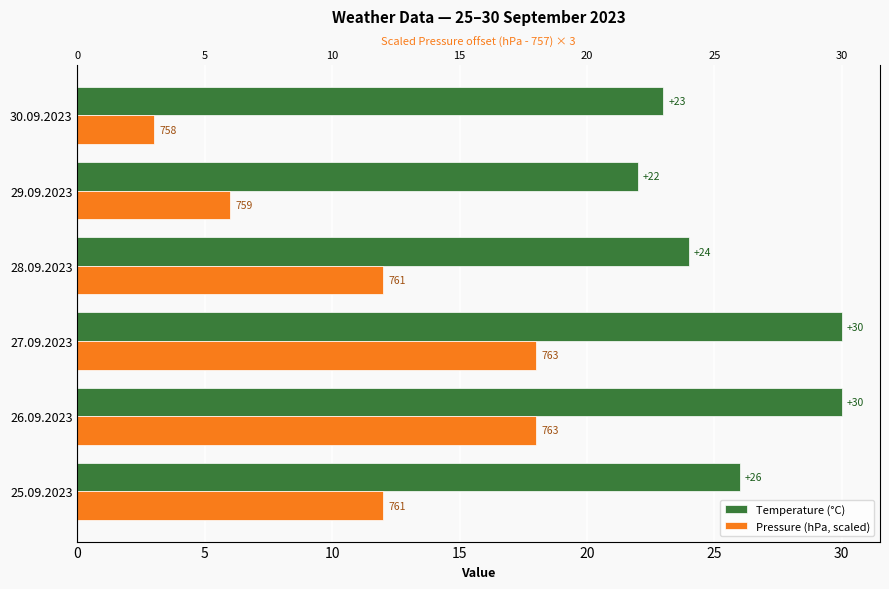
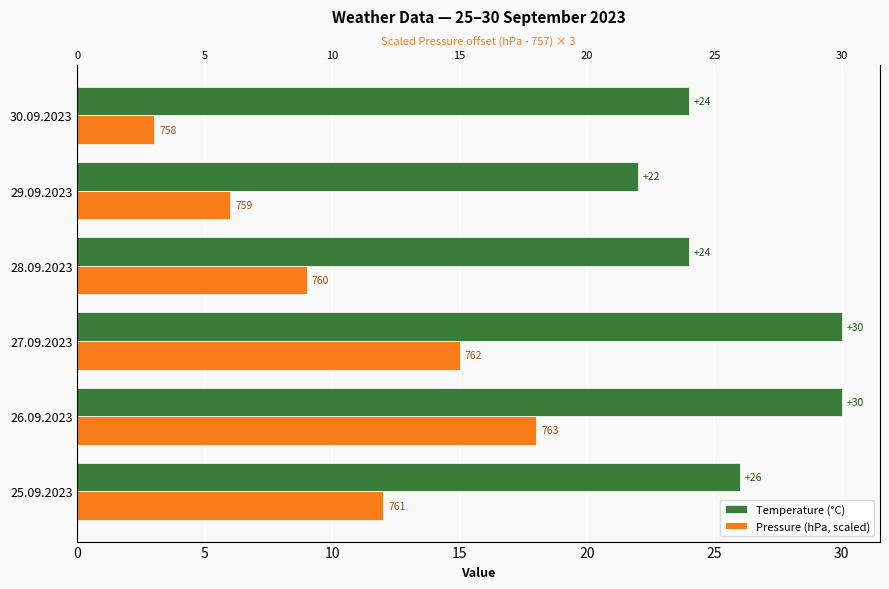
  {
    "Temperature (°C)": {
-     "30.09.2023": "+23",
+     "30.09.2023": "+24",
      "29.09.2023": "+22",
      "28.09.2023": "+24",
      "27.09.2023": "+30",
      "26.09.2023": "+30",
      "25.09.2023": "+26"
    },
    "Pressure (hPa, scaled)": {
-     "28.09.2023": "761",
-     "27.09.2023": "763"
+     "28.09.2023": "760",
+     "27.09.2023": "762"
    }
  }
